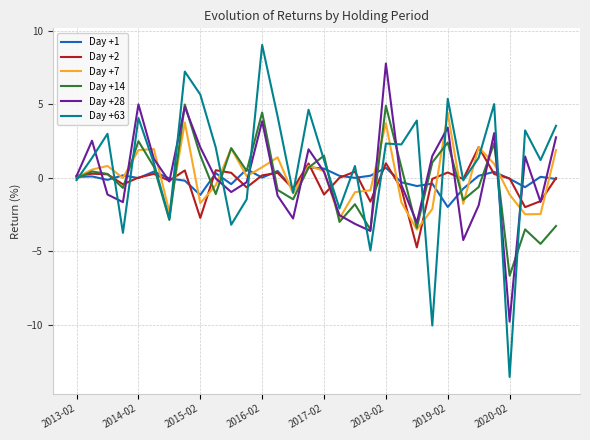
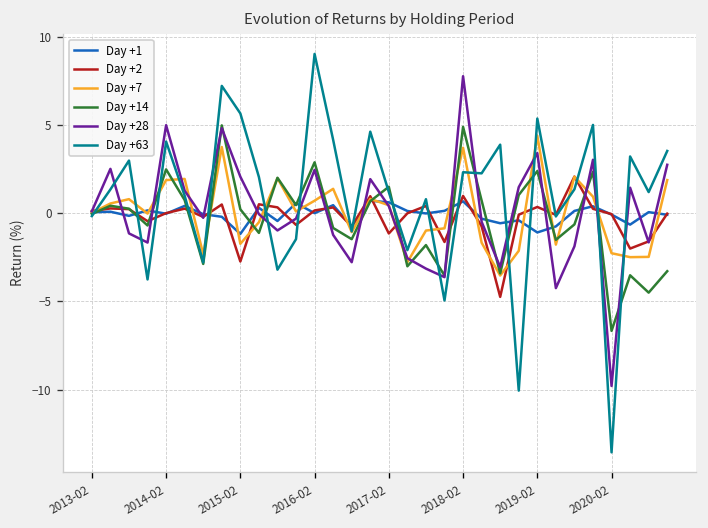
  {
    "Day +1": {
      "2015-02": -1.2,
      "2018-02": 0.7,
-     "2019-02": -2.0
+     "2019-02": -1.1
    },
    "Day +2": {
      "2015-02": -2.7,
      "2017-02": -1.2,
      "2018-02": 1.0,
      "2019-02": 0.3
    },
    "Day +7": {
      "2014-02": 1.9,
      "2015-02": -1.7,
      "2016-02": 0.7,
      "2018-02": 3.7,
      "2019-02": 4.4,
-     "2020-02": -1.2
+     "2020-02": -2.3
    },
    "Day +14": {
      "2014-02": 2.5,
-     "2015-02": 1.5,
-     "2016-02": 4.4,
+     "2015-02": 0.2,
+     "2016-02": 2.9,
      "2017-02": 1.5,
      "2018-02": 4.9,
      "2019-02": 2.4,
      "2020-02": -6.7
    },
    "Day +28": {
      "2014-02": 5.0,
      "2015-02": 2.1,
-     "2016-02": 3.8,
+     "2016-02": 2.5,
      "2018-02": 7.8,
      "2019-02": 3.4,
      "2020-02": -9.8
    },
    "Day +63": {
      "2014-02": 4.1,
      "2015-02": 5.7,
      "2016-02": 9.0,
      "2017-02": 1.2,
      "2018-02": 2.3,
      "2019-02": 5.4,
      "2020-02": -13.6
    }
  }
